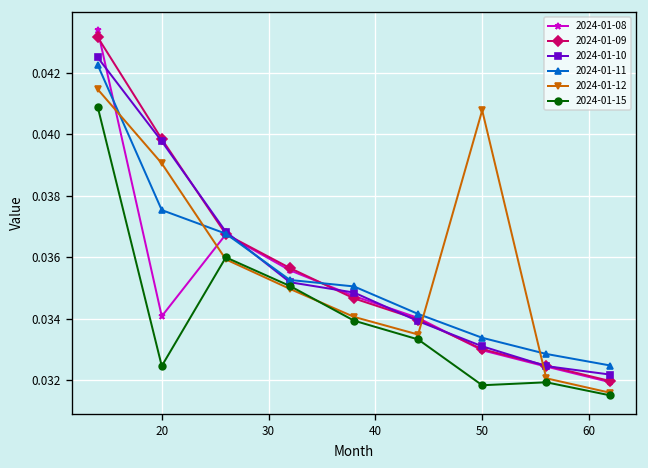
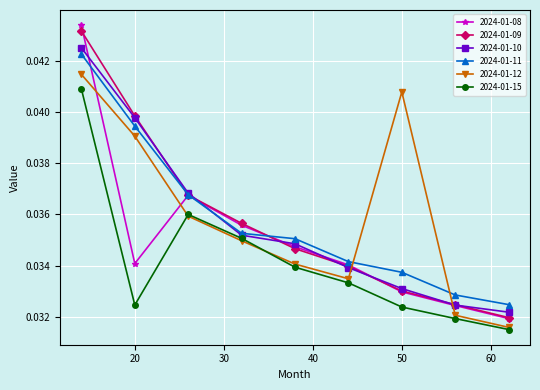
  {
    "2024-01-08": {
      "20": 0.0341
    },
    "2024-01-11": {
-     "20": 0.0375,
-     "50": 0.0334
+     "20": 0.0394,
+     "50": 0.0337
    },
    "2024-01-12": {
      "20": 0.0391,
      "50": 0.0408
    },
    "2024-01-15": {
      "20": 0.0325,
-     "50": 0.0318
+     "50": 0.0324
    }
  }
